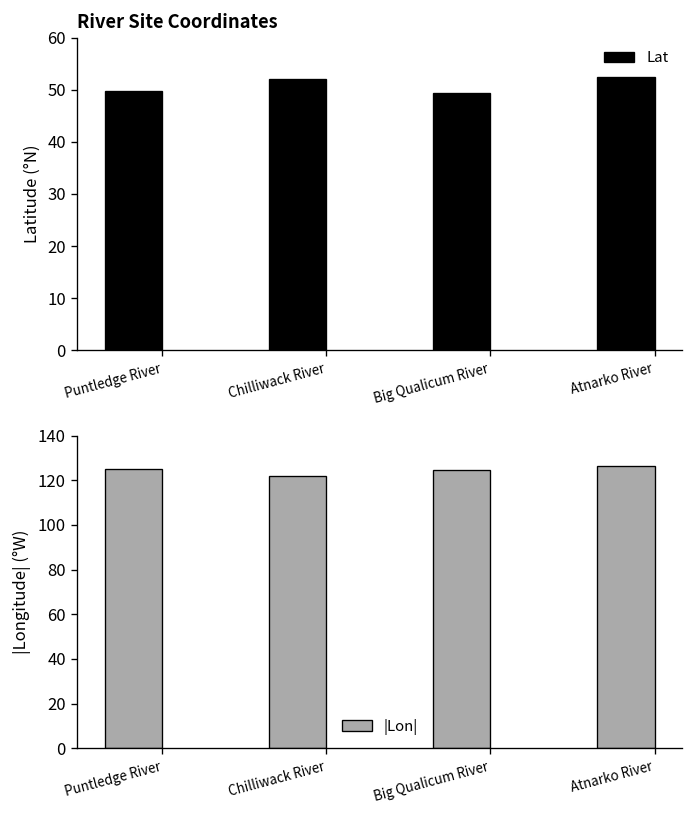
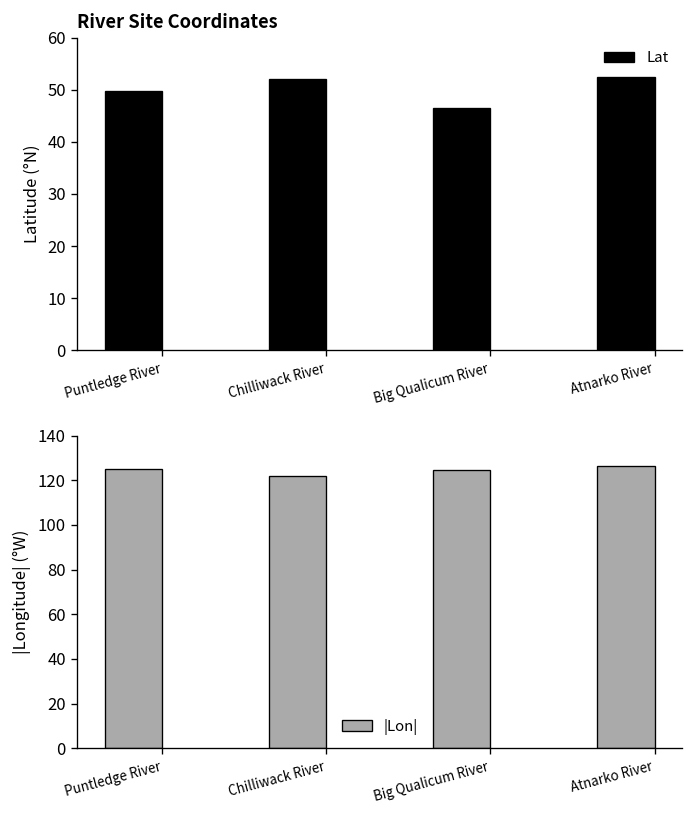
  {
    "River Site Coordinates": {
      "Puntledge River": 50,
      "Chilliwack River": 52,
-     "Big Qualicum River": 49,
+     "Big Qualicum River": 47,
      "Atnarko River": 52
    }
  }
